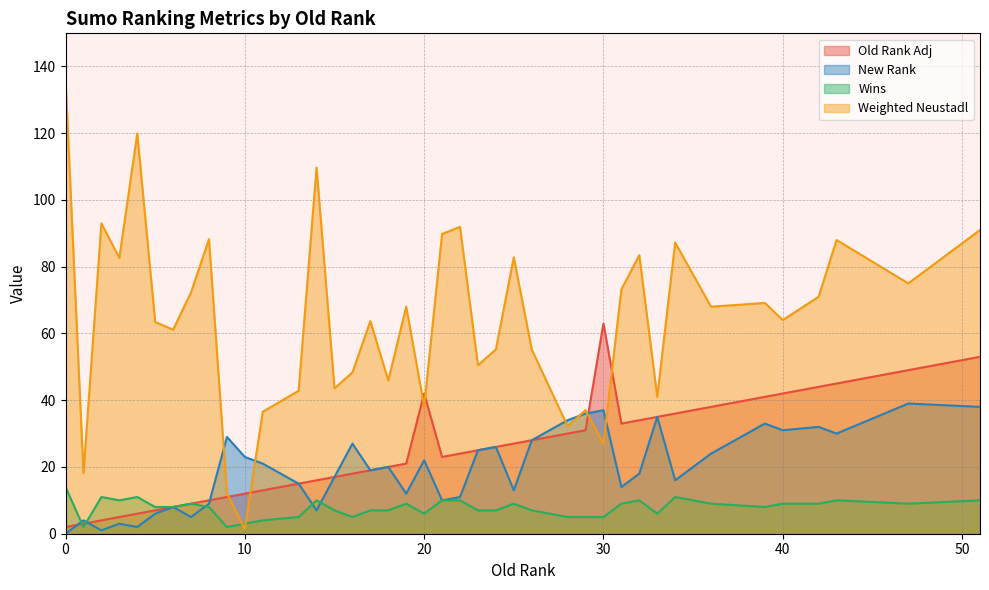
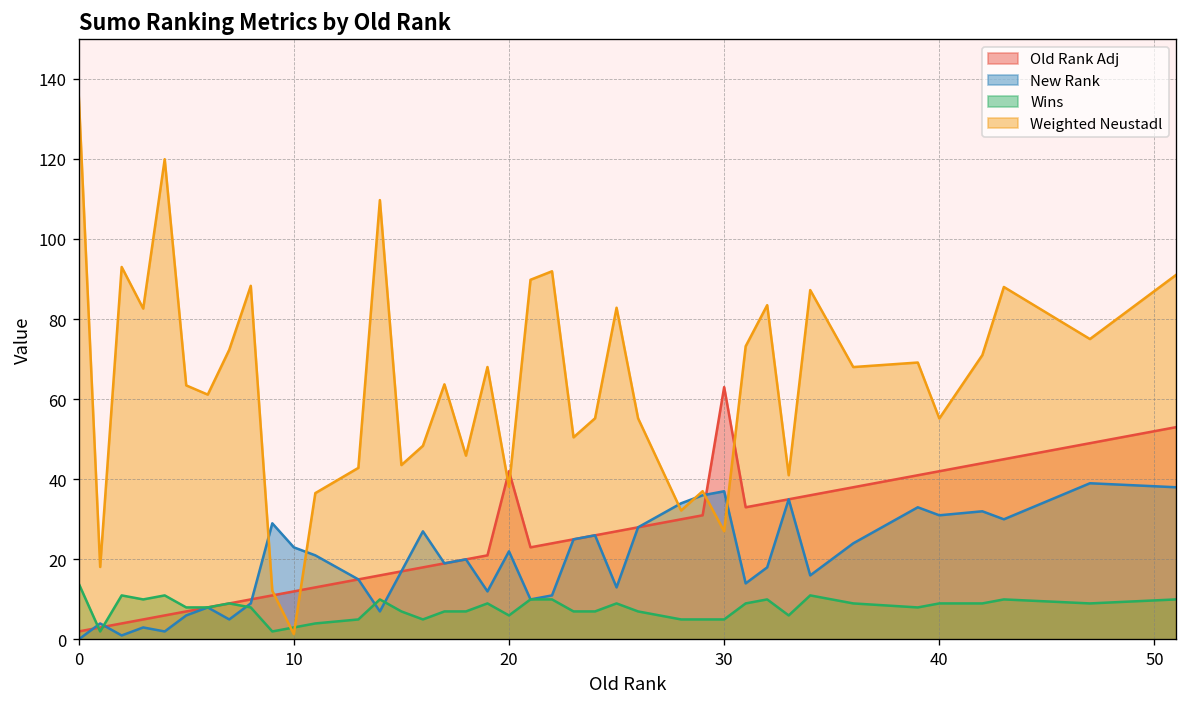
  {
    "Old Rank Adj": {
      "0": 2,
      "10": 12,
      "20": 42,
      "30": 63,
      "40": 42
    },
    "New Rank": {
      "0": 0,
      "10": 23,
      "20": 22,
      "30": 37,
      "40": 31
    },
    "Wins": {
      "0": 14,
      "10": 3,
      "20": 6,
      "30": 5,
      "40": 9
    },
    "Weighted Neustadl": {
      "0": 136,
      "10": 1,
      "20": 38,
      "30": 27,
-     "40": 64
+     "40": 55
    }
  }
